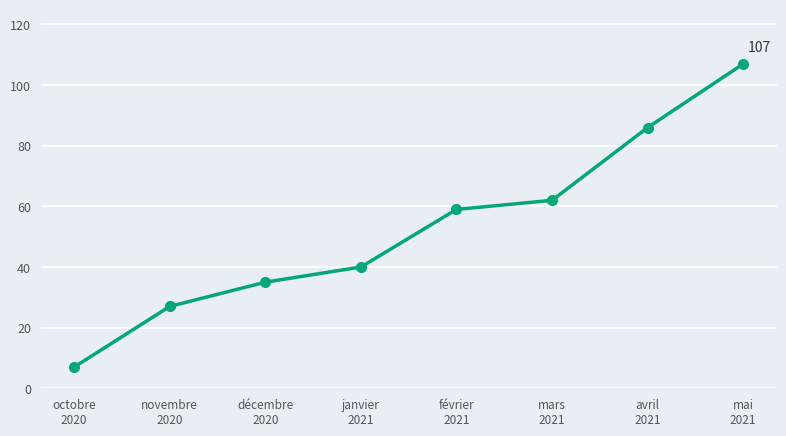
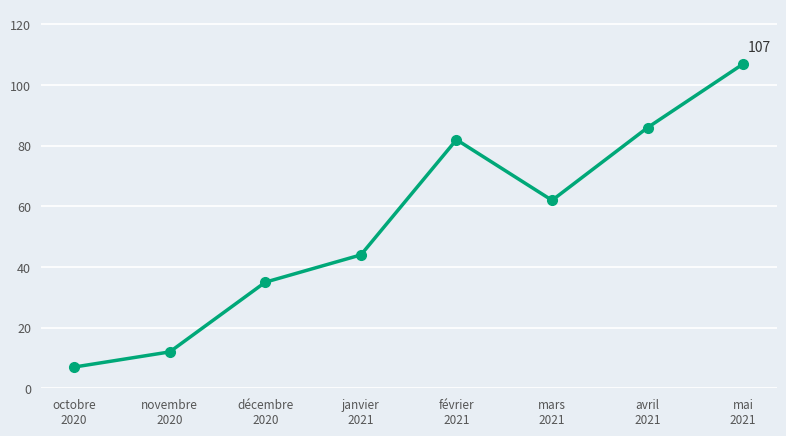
  {
    "octobre 2020": 7,
-   "novembre 2020": 27,
+   "novembre 2020": 12,
    "décembre 2020": 35,
-   "janvier 2021": 40,
-   "février 2021": 59,
+   "janvier 2021": 44,
+   "février 2021": 82,
    "mars 2021": 62,
    "avril 2021": 86
  }
